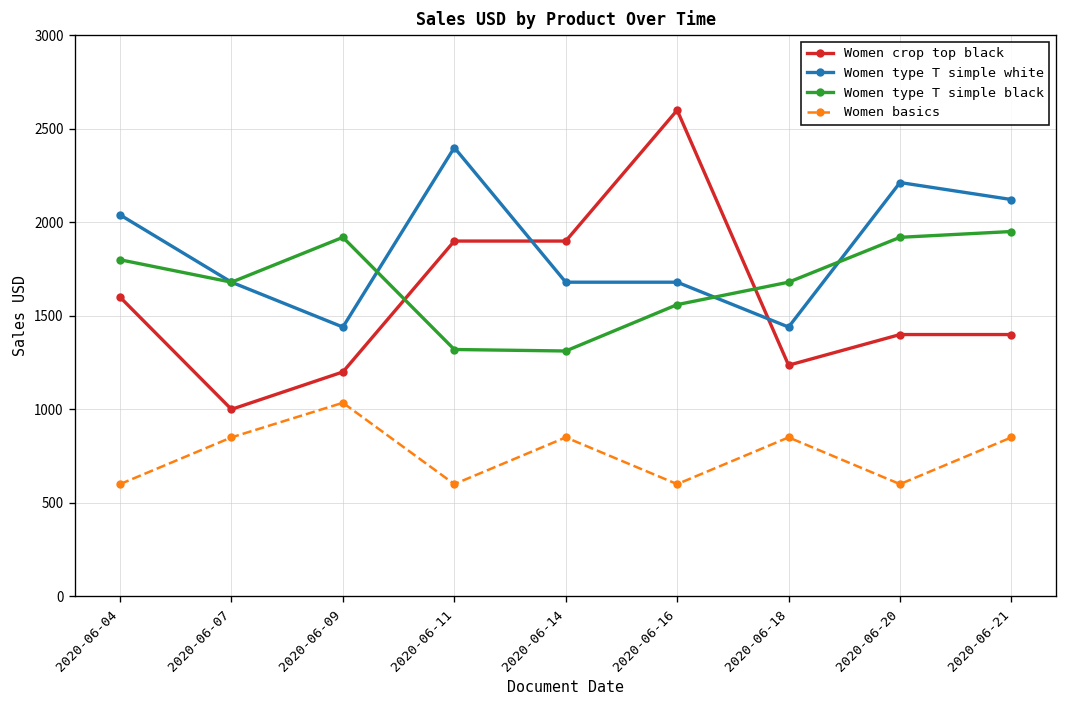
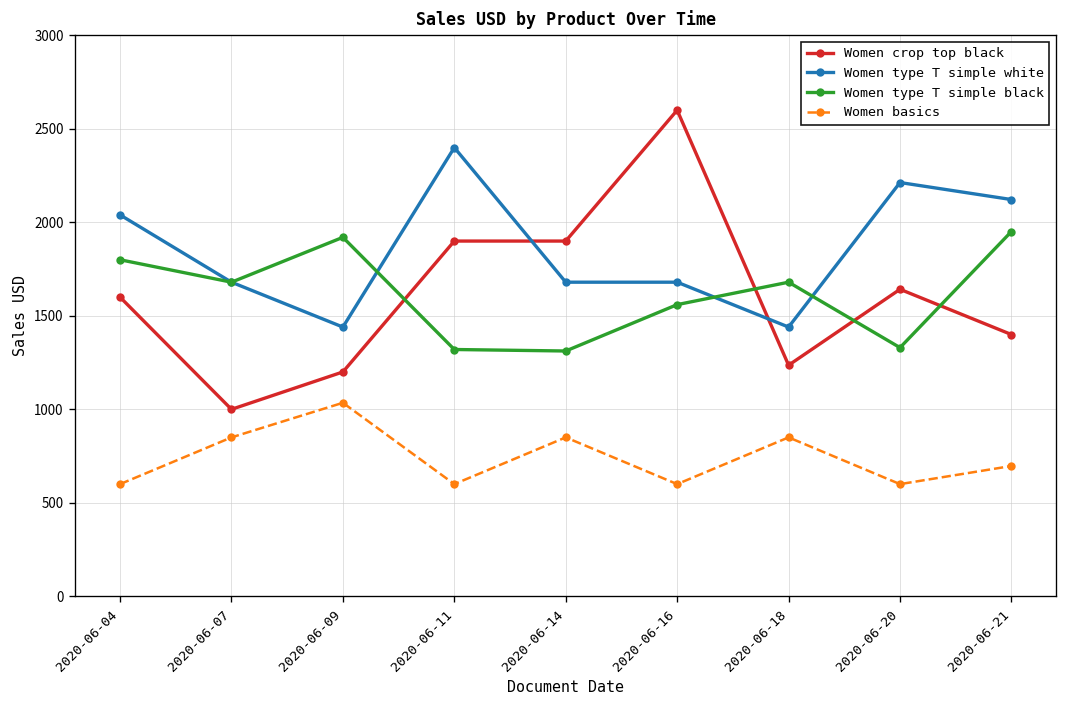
  {
    "Women crop top black": {
      "2020-06-04": 1600,
      "2020-06-07": 1000,
      "2020-06-09": 1200,
      "2020-06-11": 1900,
      "2020-06-14": 1900,
      "2020-06-16": 2600,
      "2020-06-18": 1240,
-     "2020-06-20": 1400,
+     "2020-06-20": 1640,
      "2020-06-21": 1400
    },
    "Women type T simple white": {
      "2020-06-04": 2040,
      "2020-06-09": 1440,
      "2020-06-11": 2400,
      "2020-06-14": 1680,
      "2020-06-16": 1680,
      "2020-06-18": 1440,
      "2020-06-20": 2210,
      "2020-06-21": 2120
    },
    "Women type T simple black": {
      "2020-06-04": 1800,
      "2020-06-09": 1920,
      "2020-06-11": 1320,
      "2020-06-14": 1310,
      "2020-06-16": 1560,
      "2020-06-18": 1680,
-     "2020-06-20": 1920,
+     "2020-06-20": 1330,
      "2020-06-21": 1950
    },
    "Women basics": {
      "2020-06-04": 600,
      "2020-06-07": 850,
      "2020-06-09": 1040,
      "2020-06-11": 600,
      "2020-06-14": 850,
      "2020-06-16": 600,
      "2020-06-18": 850,
      "2020-06-20": 600,
-     "2020-06-21": 850
+     "2020-06-21": 700
    }
  }
